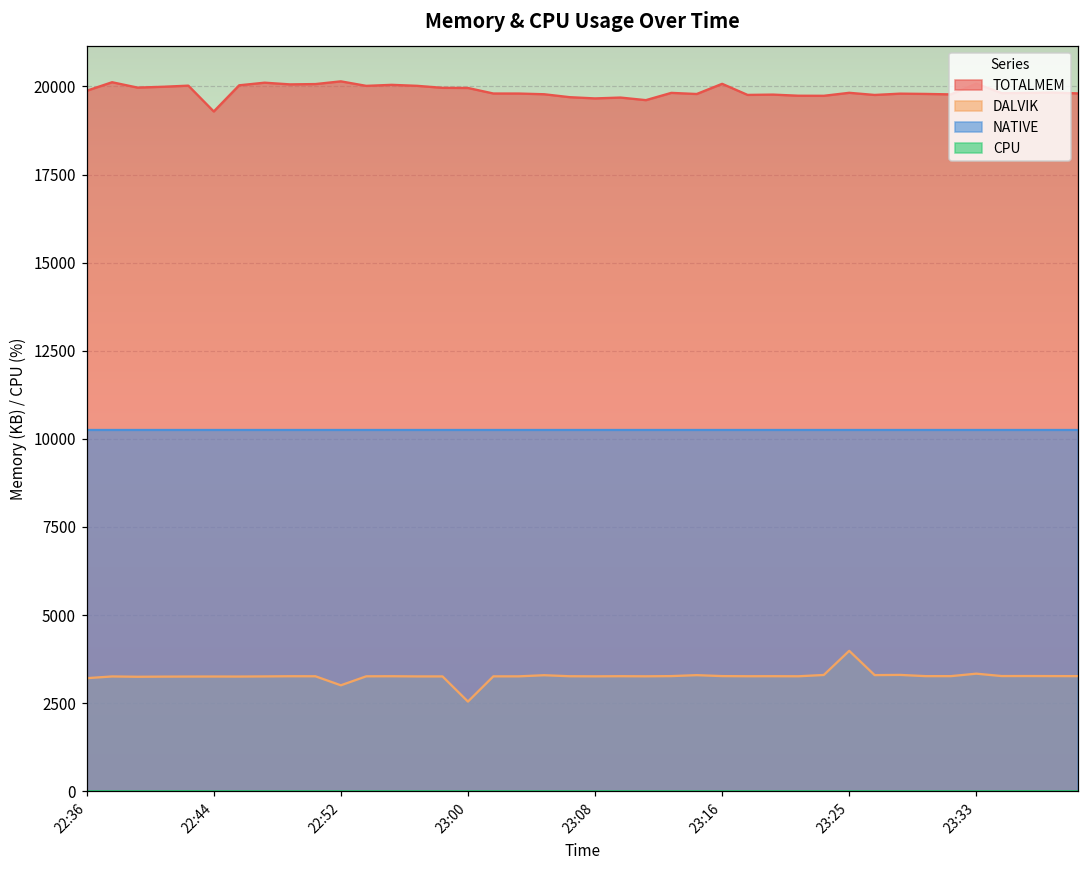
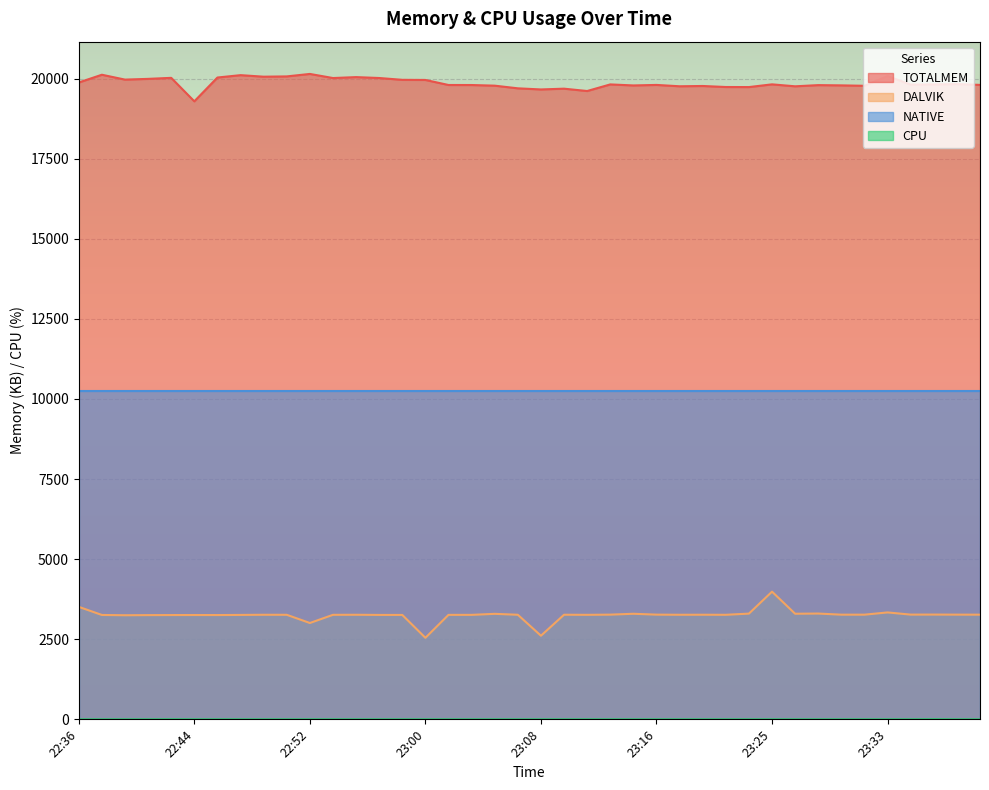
  {
    "TOTALMEM": {
      "22:36": 19900,
      "22:44": 19300,
      "22:52": 20100,
      "23:00": 20000,
      "23:08": 19700,
-     "23:16": 20100,
+     "23:16": 19800,
      "23:25": 19800
    },
    "DALVIK": {
-     "22:36": 3200,
+     "22:36": 3500,
      "22:44": 3300,
      "22:52": 3000,
      "23:00": 2500,
-     "23:08": 3300,
+     "23:08": 2600,
      "23:16": 3300,
      "23:25": 4000,
      "23:33": 3300
    },
    "NATIVE": {
      "22:36": 10200,
      "22:44": 10200,
      "22:52": 10200,
      "23:00": 10200,
      "23:08": 10200,
      "23:16": 10200,
      "23:25": 10200,
      "23:33": 10200
    },
    "CPU": {
      "22:36": 0,
      "22:44": 0,
      "22:52": 0,
      "23:00": 0,
      "23:08": 0,
      "23:16": 0,
      "23:25": 0,
      "23:33": 0
    }
  }
